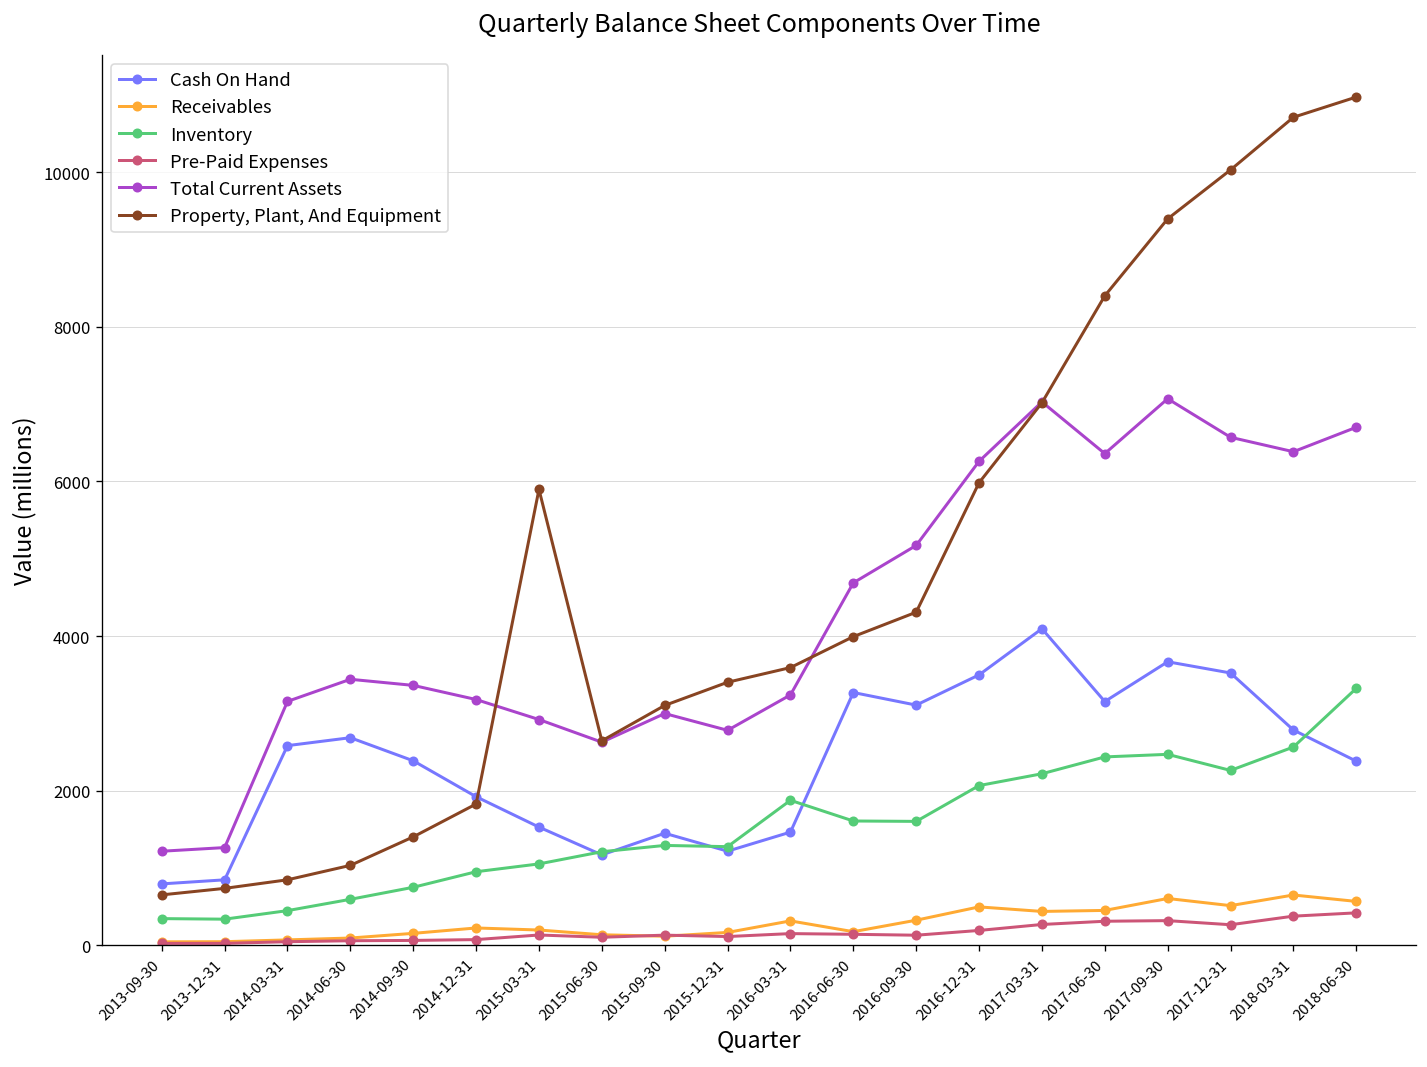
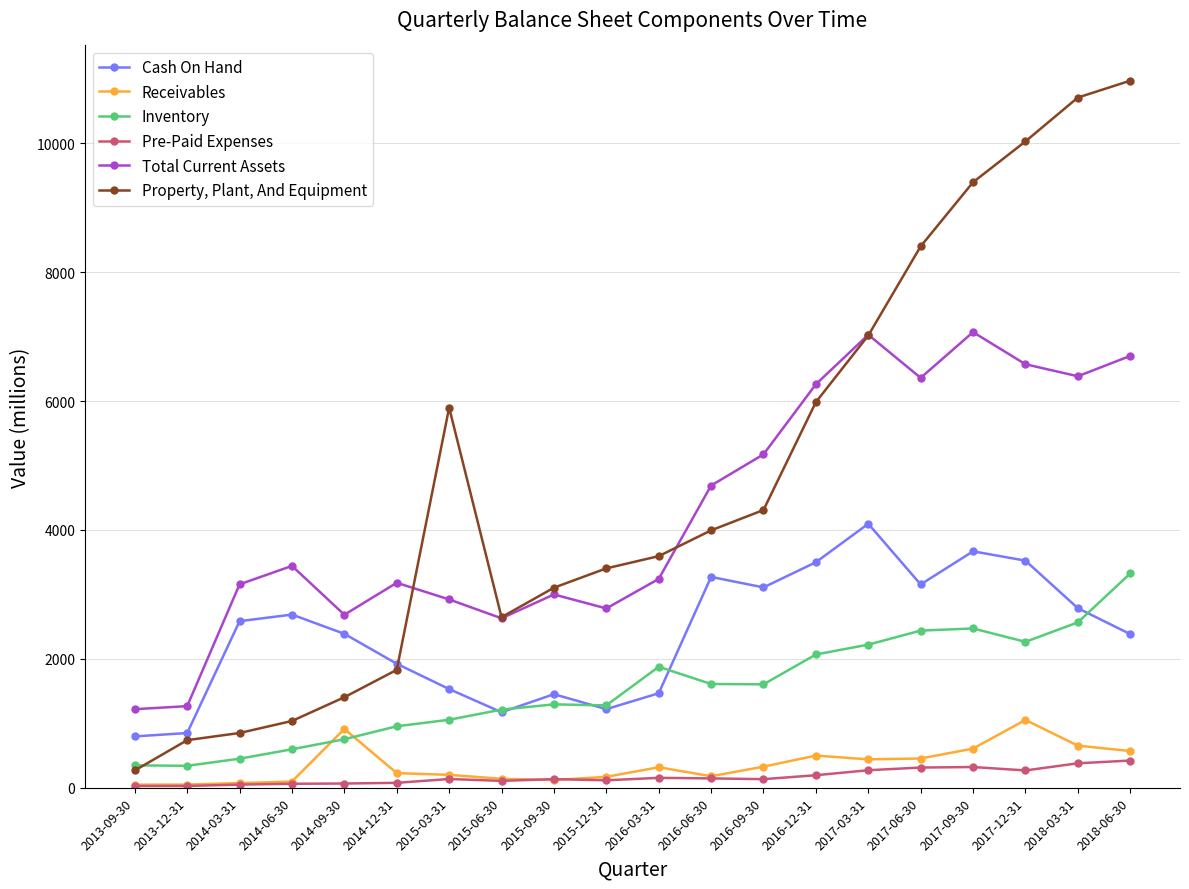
  {
    "Cash On Hand": {
      "2013-09-30": 800,
      "2013-12-31": 800,
      "2014-03-31": 2600,
      "2014-06-30": 2700,
      "2014-09-30": 2400,
      "2014-12-31": 1900,
      "2015-03-31": 1500,
      "2015-06-30": 1200,
      "2015-09-30": 1500,
      "2015-12-31": 1200,
      "2016-03-31": 1500,
      "2016-06-30": 3300,
      "2016-09-30": 3100,
      "2016-12-31": 3500,
      "2017-03-31": 4100,
      "2017-06-30": 3200,
      "2017-09-30": 3700,
      "2017-12-31": 3500,
      "2018-03-31": 2800,
      "2018-06-30": 2400
    },
    "Receivables": {
-     "2014-09-30": 200,
+     "2014-09-30": 900,
      "2014-12-31": 200,
      "2015-03-31": 200,
      "2015-12-31": 200,
      "2016-03-31": 300,
      "2016-09-30": 300,
      "2016-12-31": 500,
      "2017-03-31": 400,
      "2017-06-30": 500,
      "2017-09-30": 600,
-     "2017-12-31": 500,
+     "2017-12-31": 1100,
      "2018-03-31": 700,
      "2018-06-30": 600
    },
    "Inventory": {
      "2013-09-30": 300,
      "2013-12-31": 300,
      "2014-03-31": 500,
      "2014-06-30": 600,
      "2014-09-30": 800,
      "2014-12-31": 1000,
      "2015-03-31": 1100,
      "2015-06-30": 1200,
      "2015-09-30": 1300,
      "2015-12-31": 1300,
      "2016-03-31": 1900,
      "2016-06-30": 1600,
      "2016-09-30": 1600,
      "2016-12-31": 2100,
      "2017-03-31": 2200,
      "2017-06-30": 2400,
      "2017-09-30": 2500,
      "2017-12-31": 2300,
      "2018-03-31": 2600,
      "2018-06-30": 3300
    },
    "Pre-Paid Expenses": {
      "2014-09-30": 100,
      "2014-12-31": 100,
      "2015-03-31": 100,
      "2015-12-31": 100,
      "2016-03-31": 200,
      "2016-09-30": 100,
      "2016-12-31": 200,
      "2017-03-31": 300,
      "2017-06-30": 300,
      "2017-09-30": 300,
      "2017-12-31": 300,
      "2018-03-31": 400,
      "2018-06-30": 400
    },
    "Total Current Assets": {
      "2013-09-30": 1200,
      "2013-12-31": 1300,
      "2014-03-31": 3200,
      "2014-06-30": 3400,
-     "2014-09-30": 3400,
+     "2014-09-30": 2700,
      "2014-12-31": 3200,
      "2015-03-31": 2900,
      "2015-09-30": 3000,
      "2015-12-31": 2800,
      "2016-03-31": 3200,
      "2016-06-30": 4700,
      "2016-09-30": 5200,
      "2016-12-31": 6300,
      "2017-06-30": 6400,
      "2017-09-30": 7100,
      "2017-12-31": 6600,
      "2018-03-31": 6400,
      "2018-06-30": 6700
    },
    "Property, Plant, And Equipment": {
-     "2013-09-30": 700,
+     "2013-09-30": 300,
      "2013-12-31": 700,
      "2014-03-31": 800,
      "2014-06-30": 1000,
      "2014-09-30": 1400,
      "2014-12-31": 1800,
      "2015-03-31": 5900,
      "2015-09-30": 3100,
      "2015-12-31": 3400,
      "2016-03-31": 3600,
      "2016-06-30": 4000,
      "2016-09-30": 4300,
      "2016-12-31": 6000,
      "2017-06-30": 8400,
      "2017-09-30": 9400,
      "2017-12-31": 10000,
      "2018-03-31": 10700,
      "2018-06-30": 11000
    }
  }
